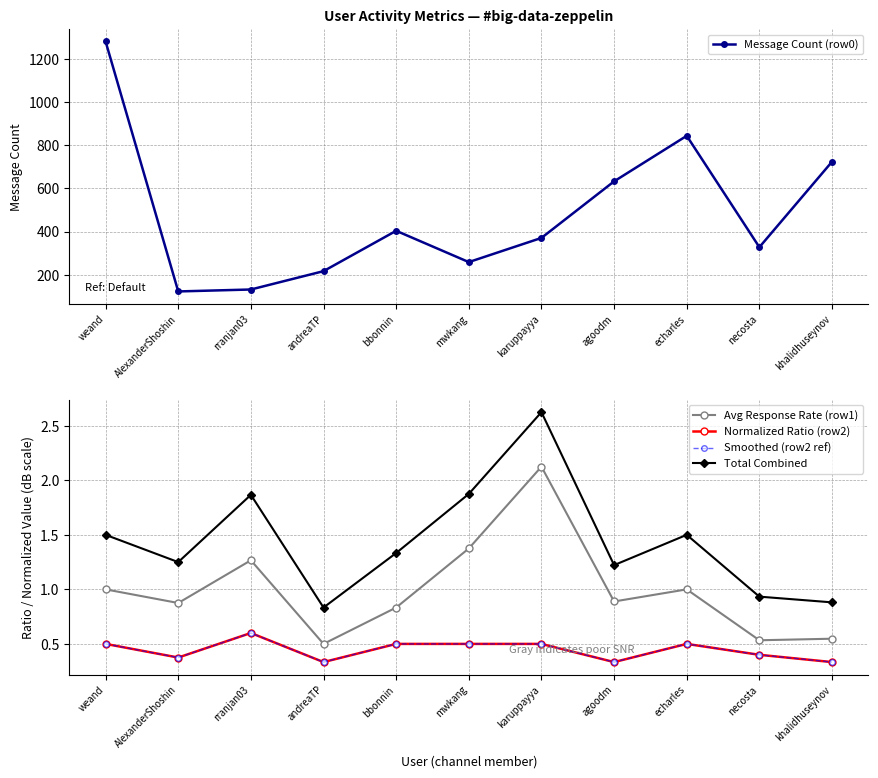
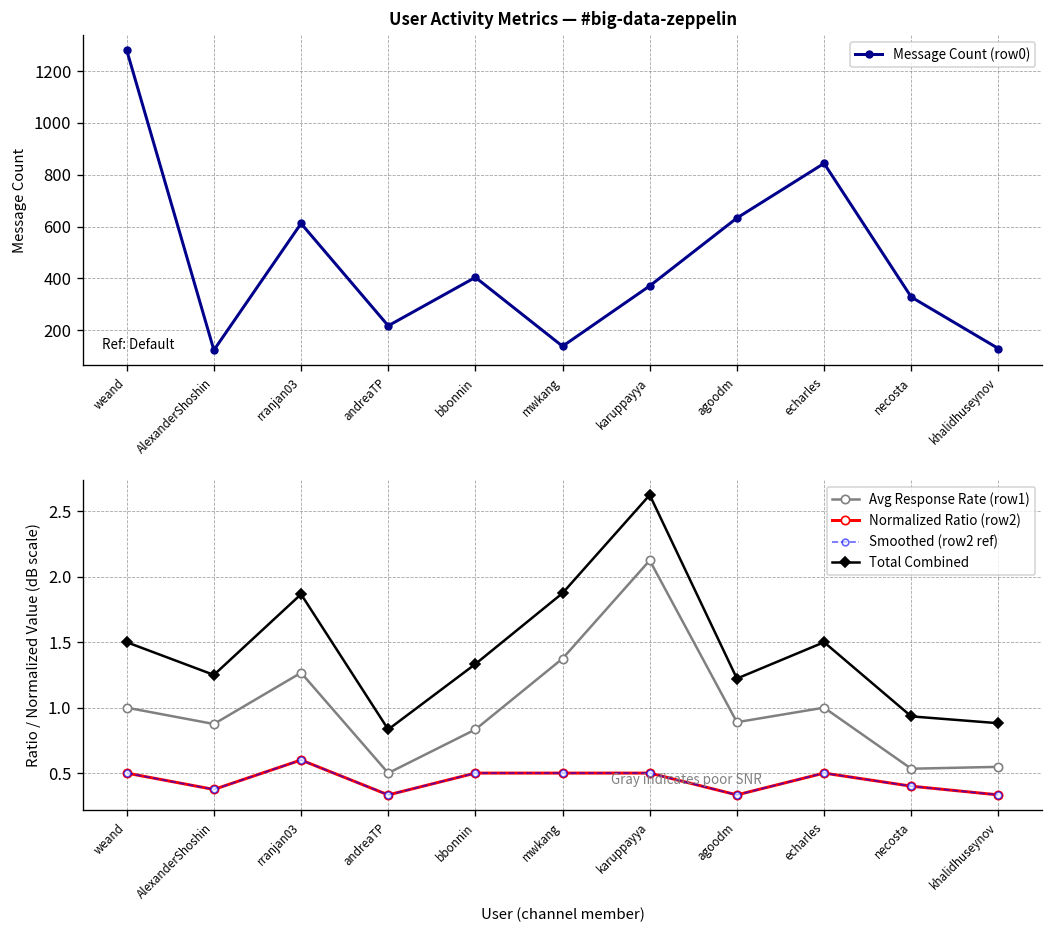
  {
    "User Activity Metrics — #big-data-zeppelin": {
      "weand": 1280,
      "AlexanderShoshin": 120,
-     "rranjan03": 130,
+     "rranjan03": 610,
      "andreaTP": 220,
      "bbonnin": 400,
-     "mwkang": 260,
+     "mwkang": 140,
      "karuppayya": 370,
      "agoodm": 630,
      "echarles": 840,
      "necosta": 330,
-     "khalidhuseynov": 720
+     "khalidhuseynov": 130
    }
  }
